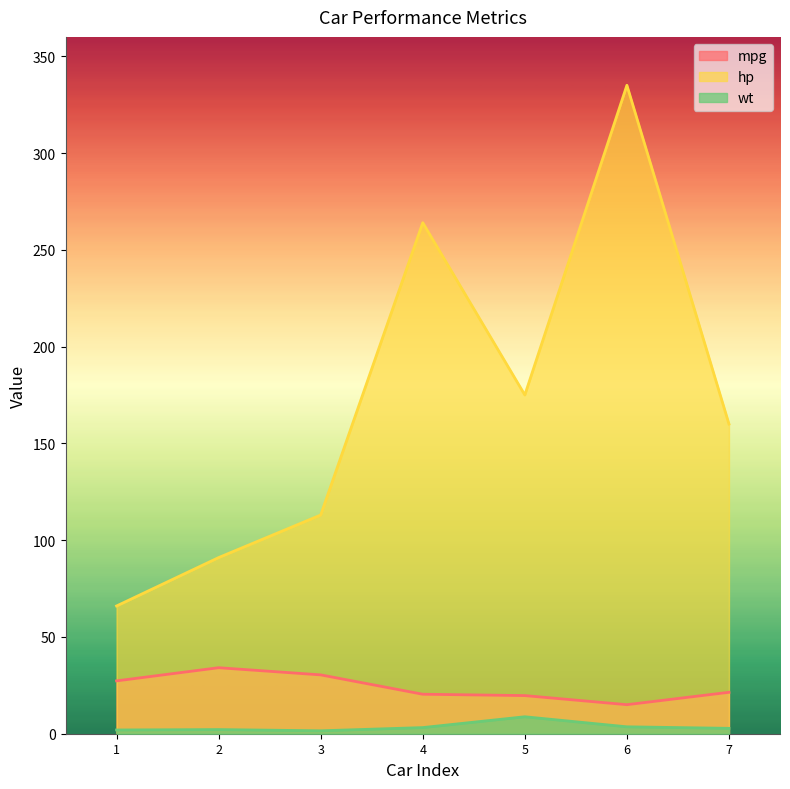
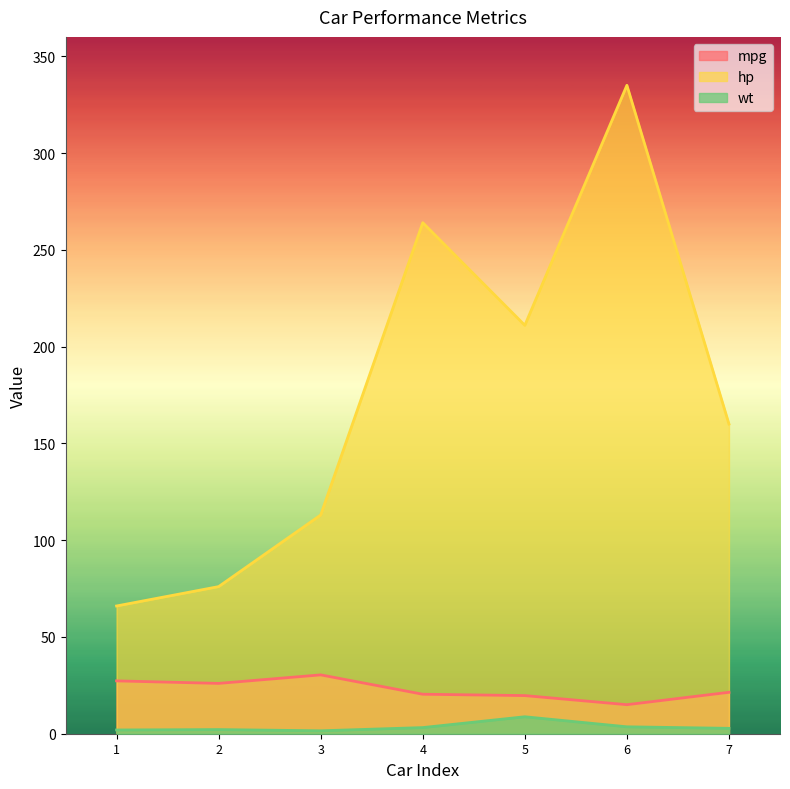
  {
    "mpg": {
      "1": 27,
-     "2": 34,
+     "2": 26,
      "3": 30,
      "4": 20,
      "5": 20,
      "6": 15,
      "7": 21
    },
    "hp": {
      "1": 66,
-     "2": 91,
+     "2": 76,
      "3": 113,
      "4": 264,
-     "5": 175,
+     "5": 211,
      "6": 335,
      "7": 160
    },
    "wt": {
      "1": 2,
      "2": 2,
      "3": 2,
      "4": 3,
      "5": 9,
      "6": 4,
      "7": 3
    }
  }
